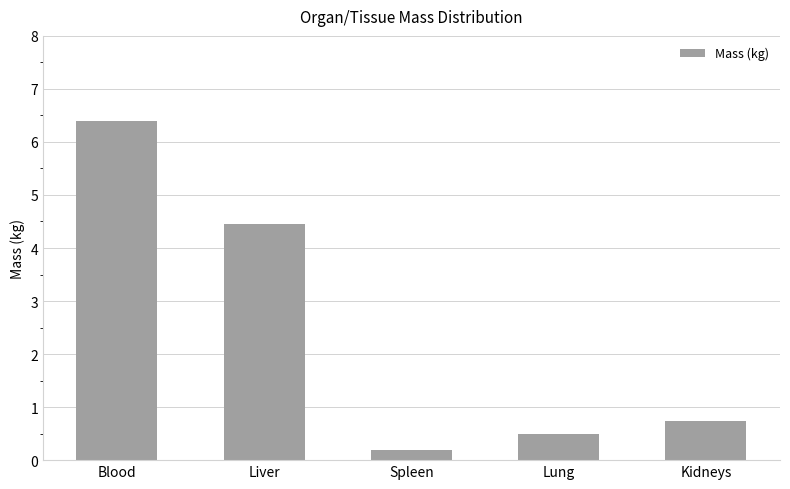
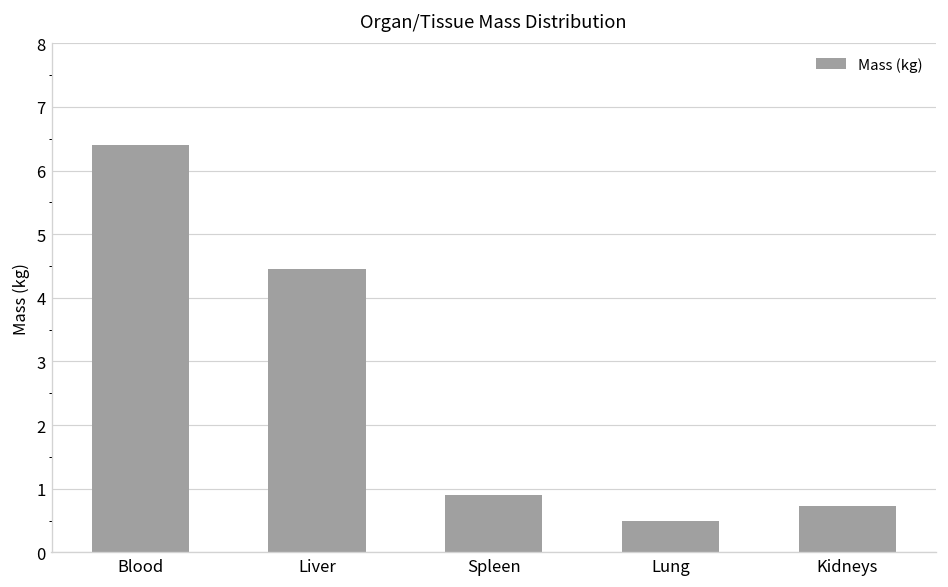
  {
    "Blood": 6.4,
    "Liver": 4.5,
-   "Spleen": 0.2,
+   "Spleen": 0.9,
    "Lung": 0.5,
    "Kidneys": 0.7
  }
